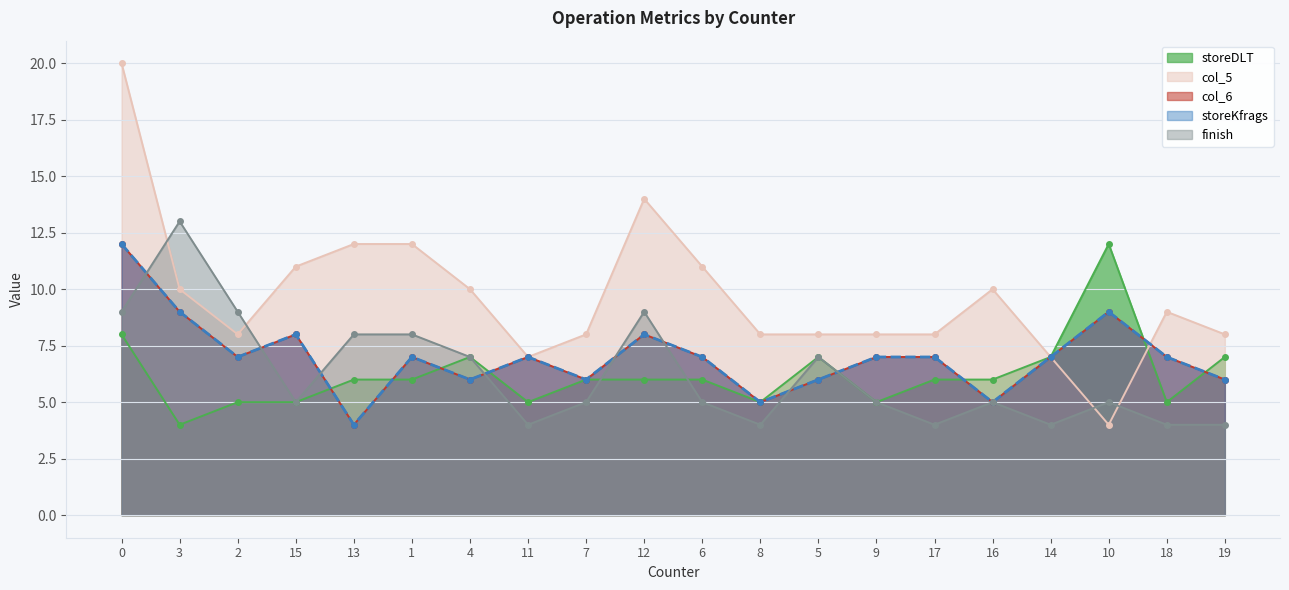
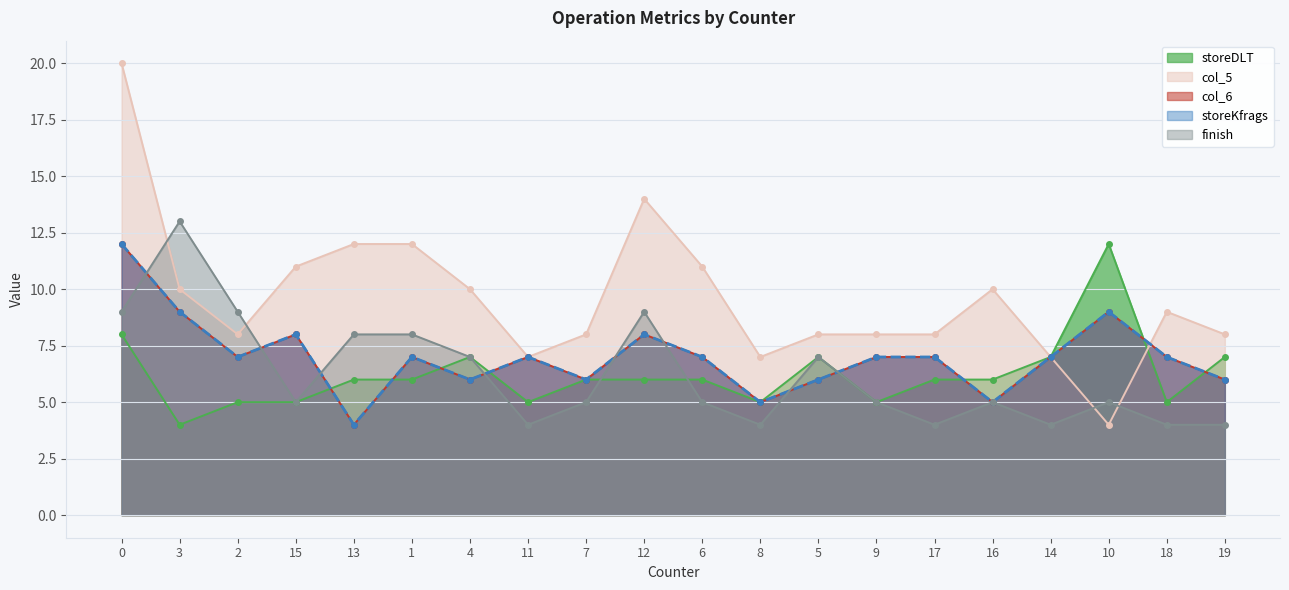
  {
    "storeDLT": {
      "0": 8,
      "3": 4,
      "2": 5,
      "13": 6,
      "1": 6,
      "11": 5,
      "12": 6,
      "6": 6,
      "17": 6,
      "16": 6,
      "10": 12,
      "18": 5,
      "19": 7
    },
    "col_5": {
      "0": 20,
      "3": 10,
      "2": 8,
      "15": 11,
      "13": 12,
      "1": 12,
      "4": 10,
      "7": 8,
      "12": 14,
      "6": 11,
-     "8": 8,
+     "8": 7,
      "5": 8,
      "9": 8,
      "17": 8,
      "16": 10,
      "10": 4,
      "18": 9,
      "19": 8
    }
  }
